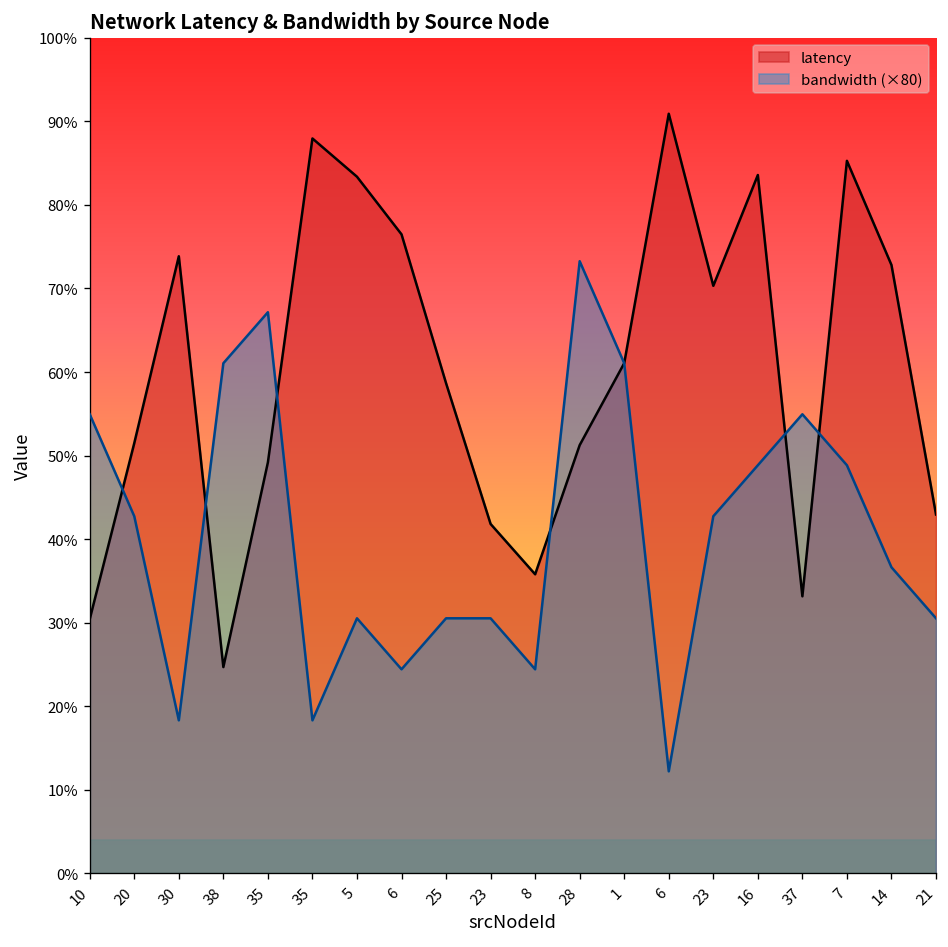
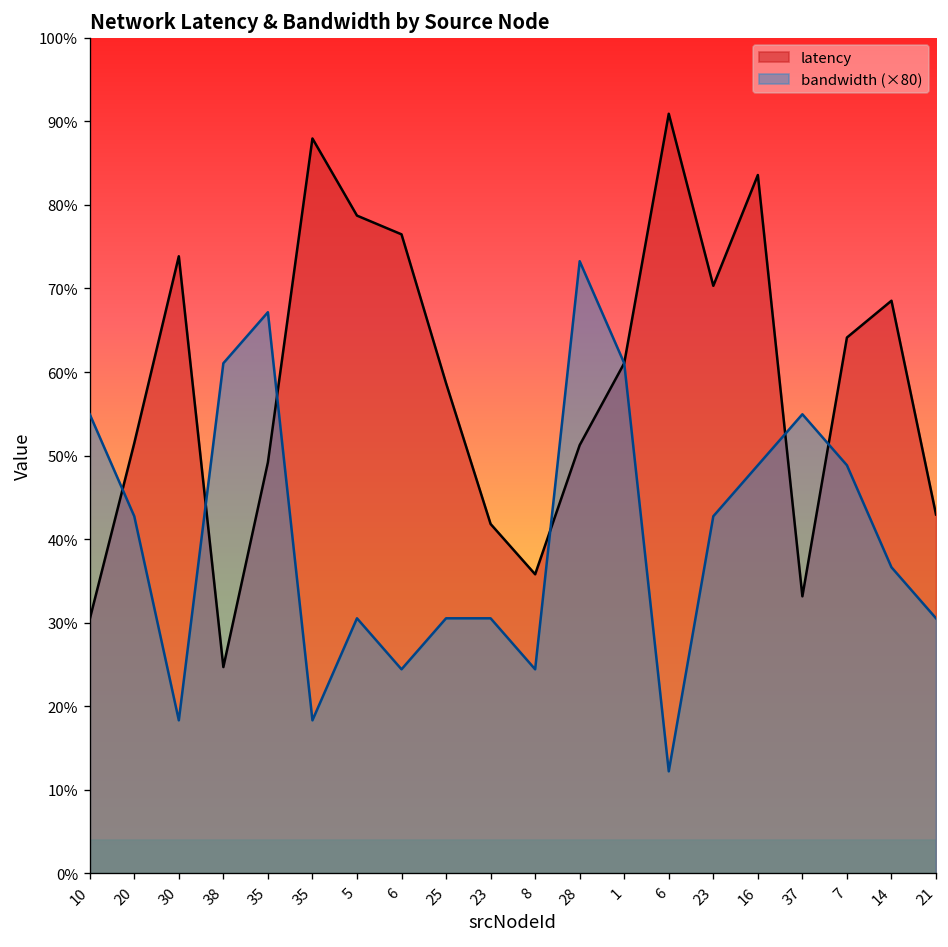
  {
    "latency": {
      "10": "30%",
      "20": "51%",
      "30": "74%",
      "38": "25%",
-     "5": "83%",
+     "5": "79%",
      "25": "59%",
      "8": "36%",
      "28": "51%",
      "16": "84%",
      "37": "33%",
-     "7": "85%",
-     "14": "73%",
+     "7": "64%",
+     "14": "69%",
      "21": "43%"
    },
    "bandwidth (×80)": {
      "10": "55%",
      "20": "43%",
      "30": "18%",
      "38": "61%",
      "5": "31%",
      "25": "31%",
      "8": "24%",
      "28": "73%",
      "16": "49%",
      "37": "55%",
      "7": "49%",
      "14": "37%",
      "21": "31%"
    }
  }
